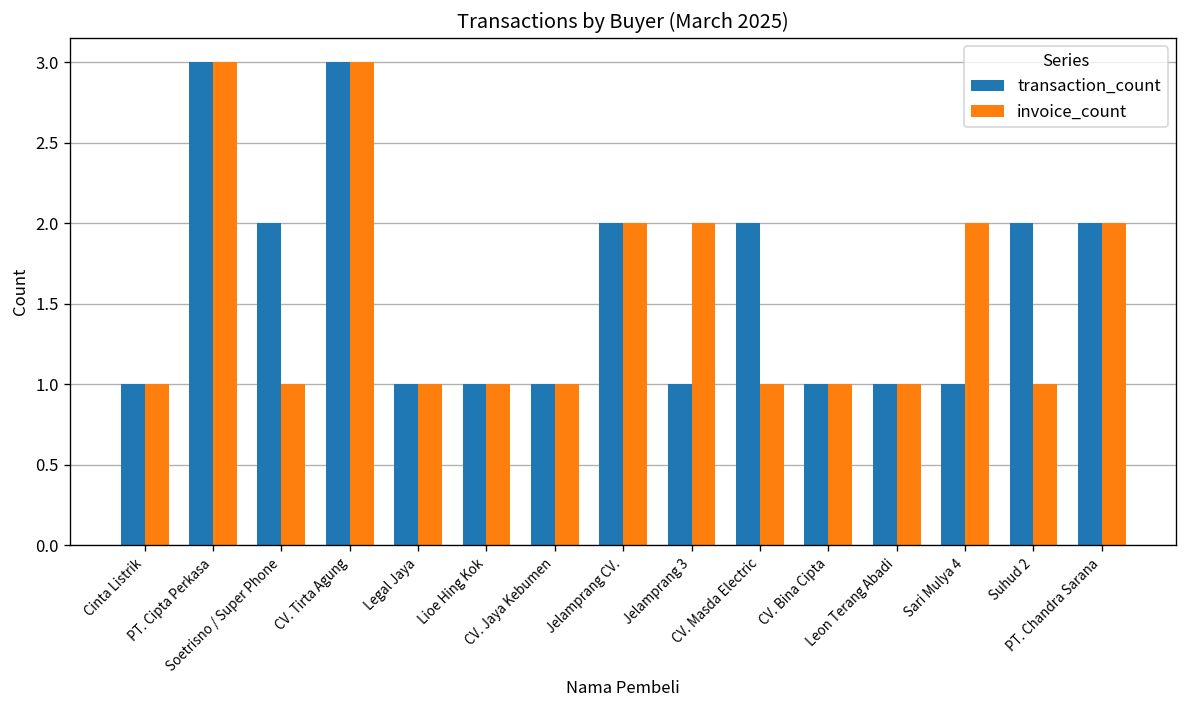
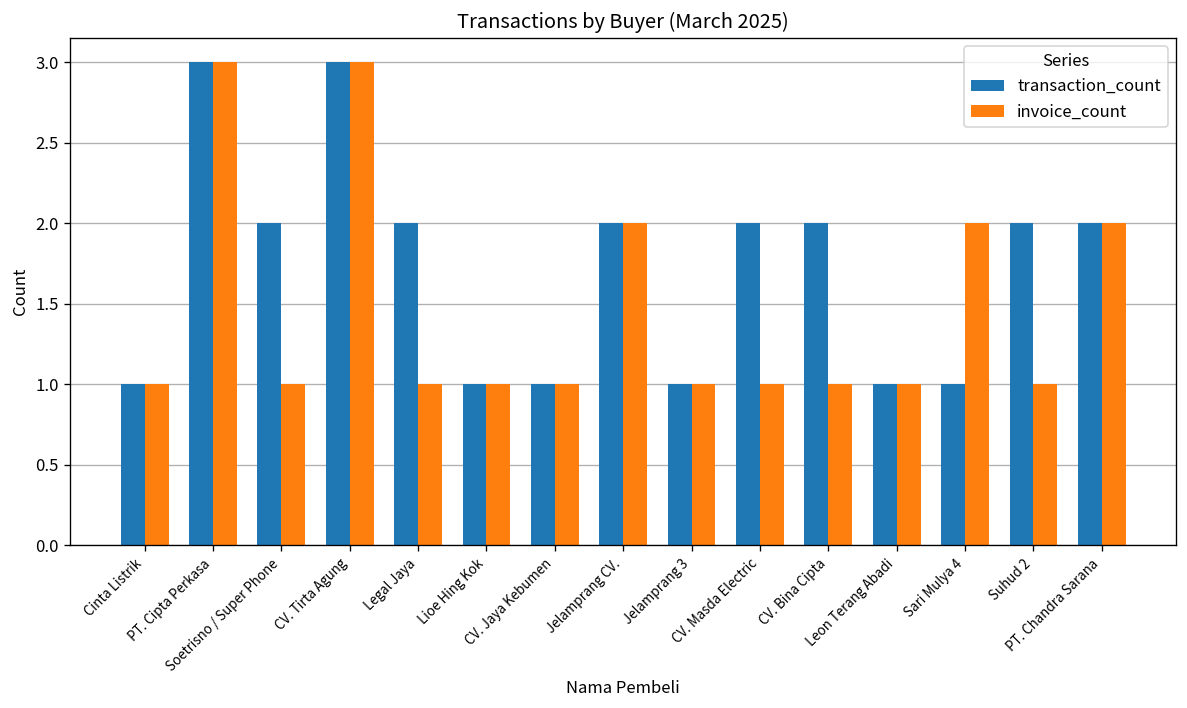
  {
    "transaction_count": {
      "Cinta Listrik": 1,
      "PT. Cipta Perkasa": 3,
      "Soetrisno / Super Phone": 2,
      "CV. Tirta Agung": 3,
-     "Legal Jaya": 1,
+     "Legal Jaya": 2,
      "Lioe Hing Kok": 1,
      "CV. Jaya Kebumen": 1,
      "Jelamprang CV.": 2,
      "Jelamprang 3": 1,
      "CV. Masda Electric": 2,
-     "CV. Bina Cipta": 1,
+     "CV. Bina Cipta": 2,
      "Leon Terang Abadi": 1,
      "Sari Mulya 4": 1,
      "Suhud 2": 2,
      "PT. Chandra Sarana": 2
    },
    "invoice_count": {
      "Cinta Listrik": 1,
      "PT. Cipta Perkasa": 3,
      "Soetrisno / Super Phone": 1,
      "CV. Tirta Agung": 3,
      "Legal Jaya": 1,
      "Lioe Hing Kok": 1,
      "CV. Jaya Kebumen": 1,
      "Jelamprang CV.": 2,
-     "Jelamprang 3": 2,
+     "Jelamprang 3": 1,
      "CV. Masda Electric": 1,
      "CV. Bina Cipta": 1,
      "Leon Terang Abadi": 1,
      "Sari Mulya 4": 2,
      "Suhud 2": 1,
      "PT. Chandra Sarana": 2
    }
  }
